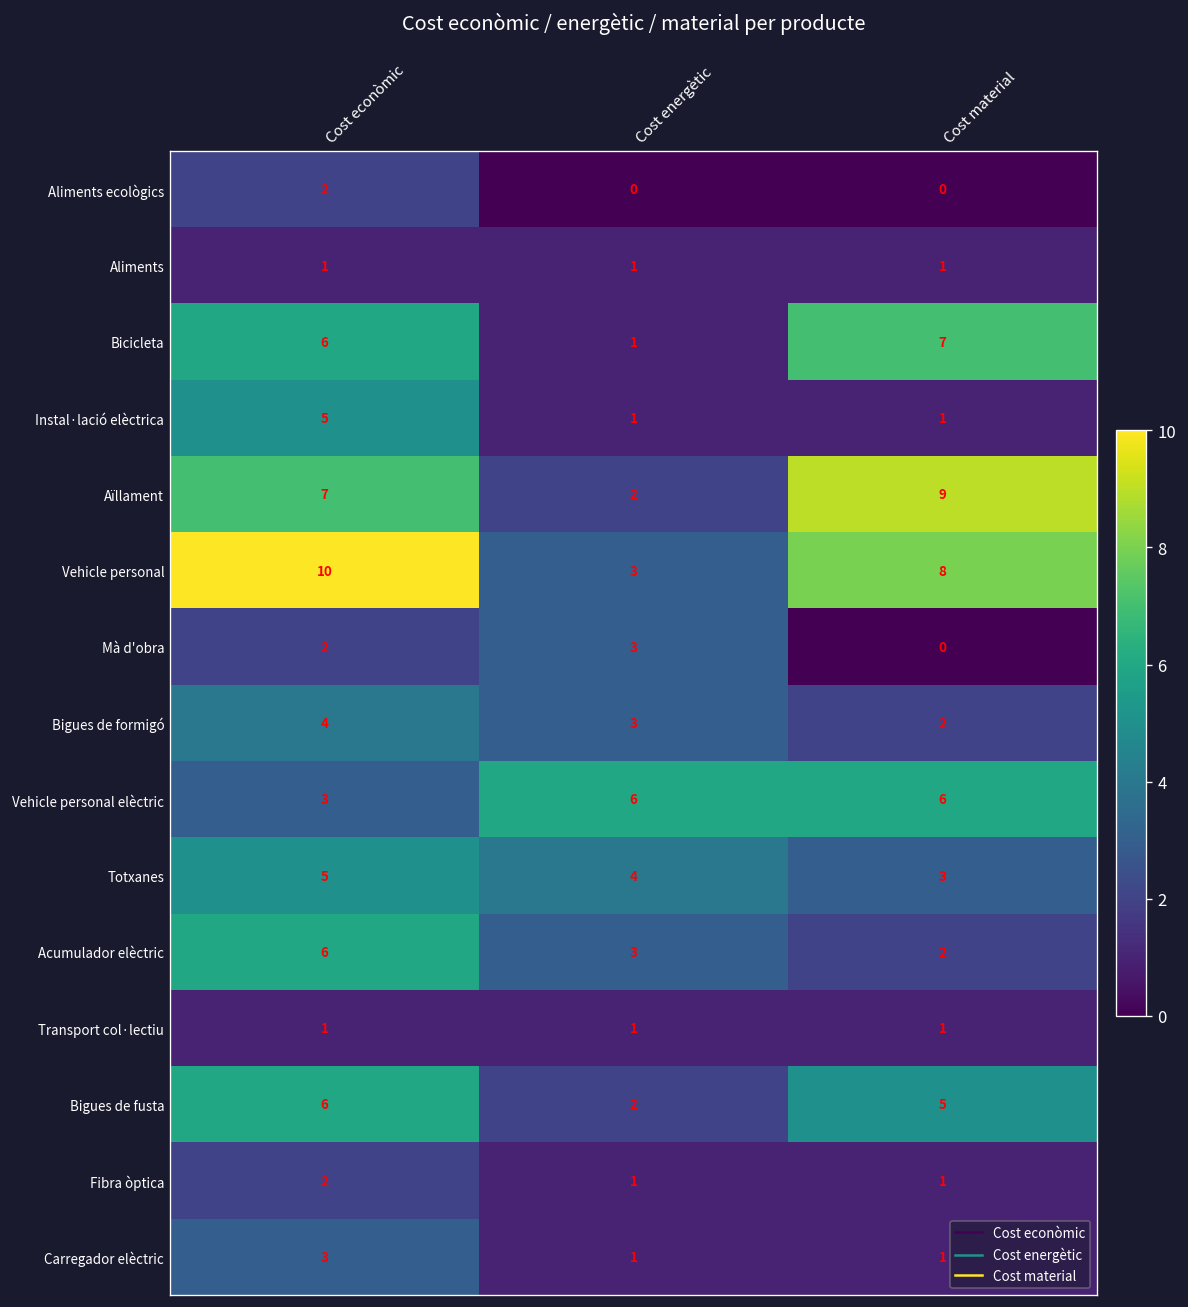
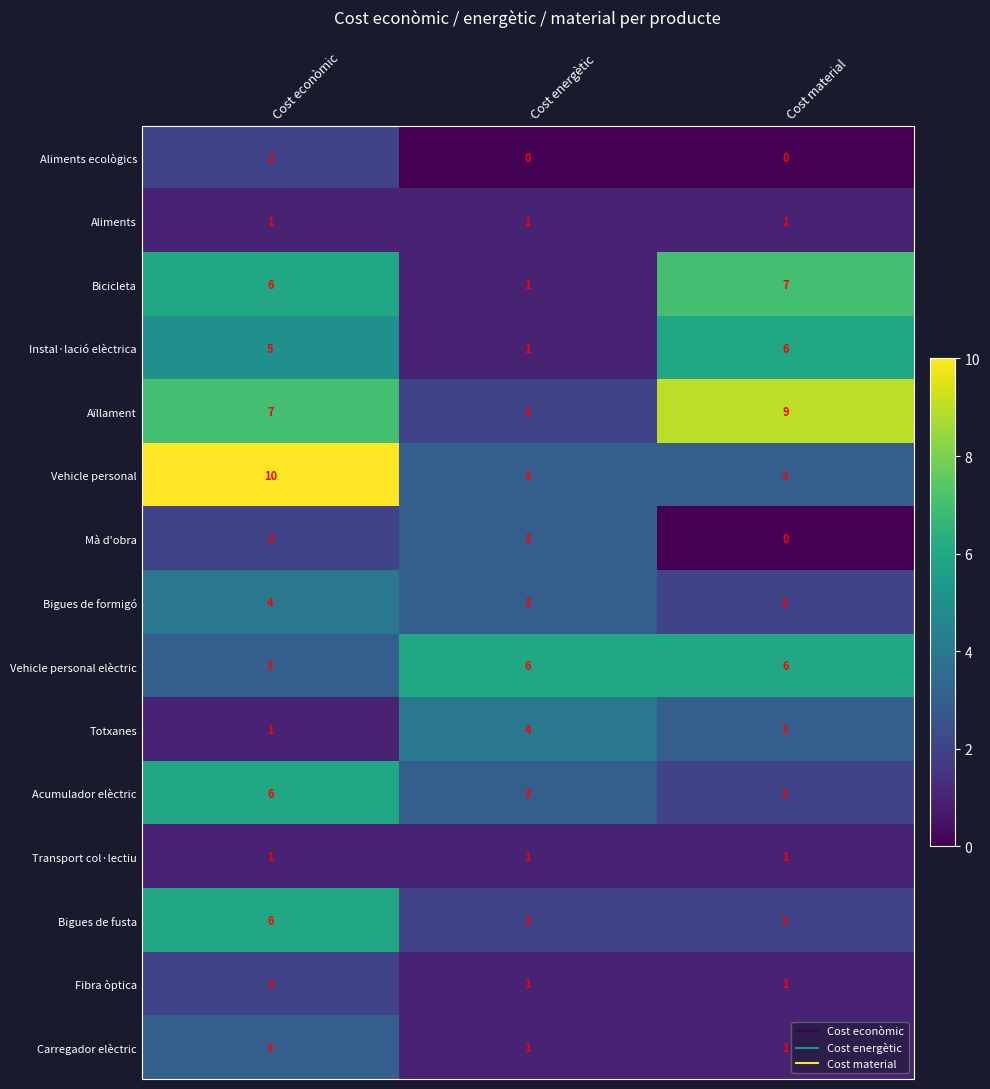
  {
    "Aliments ecològics": {
      "Cost econòmic": 2,
      "Cost energètic": 0,
      "Cost material": 0
    },
    "Aliments": {
      "Cost econòmic": 1,
      "Cost energètic": 1,
      "Cost material": 1
    },
    "Bicicleta": {
      "Cost econòmic": 6,
      "Cost energètic": 1,
      "Cost material": 7
    },
    "Instal·lació elèctrica": {
      "Cost econòmic": 5,
      "Cost energètic": 1,
-     "Cost material": 1
+     "Cost material": 6
    },
    "Aïllament": {
      "Cost econòmic": 7,
      "Cost energètic": 2,
      "Cost material": 9
    },
    "Vehicle personal": {
      "Cost econòmic": 10,
      "Cost energètic": 3,
-     "Cost material": 8
+     "Cost material": 3
    },
    "Mà d'obra": {
      "Cost econòmic": 2,
      "Cost energètic": 3,
      "Cost material": 0
    },
    "Bigues de formigó": {
      "Cost econòmic": 4,
      "Cost energètic": 3,
      "Cost material": 2
    },
    "Vehicle personal elèctric": {
      "Cost econòmic": 3,
      "Cost energètic": 6,
      "Cost material": 6
    },
    "Totxanes": {
-     "Cost econòmic": 5,
+     "Cost econòmic": 1,
      "Cost energètic": 4,
      "Cost material": 3
    },
    "Acumulador elèctric": {
      "Cost econòmic": 6,
      "Cost energètic": 3,
      "Cost material": 2
    },
    "Transport col·lectiu": {
      "Cost econòmic": 1,
      "Cost energètic": 1,
      "Cost material": 1
    },
    "Bigues de fusta": {
      "Cost econòmic": 6,
      "Cost energètic": 2,
-     "Cost material": 5
+     "Cost material": 2
    },
    "Fibra òptica": {
      "Cost econòmic": 2,
      "Cost energètic": 1,
      "Cost material": 1
    },
    "Carregador elèctric": {
      "Cost econòmic": 3,
      "Cost energètic": 1,
      "Cost material": 1
    }
  }
